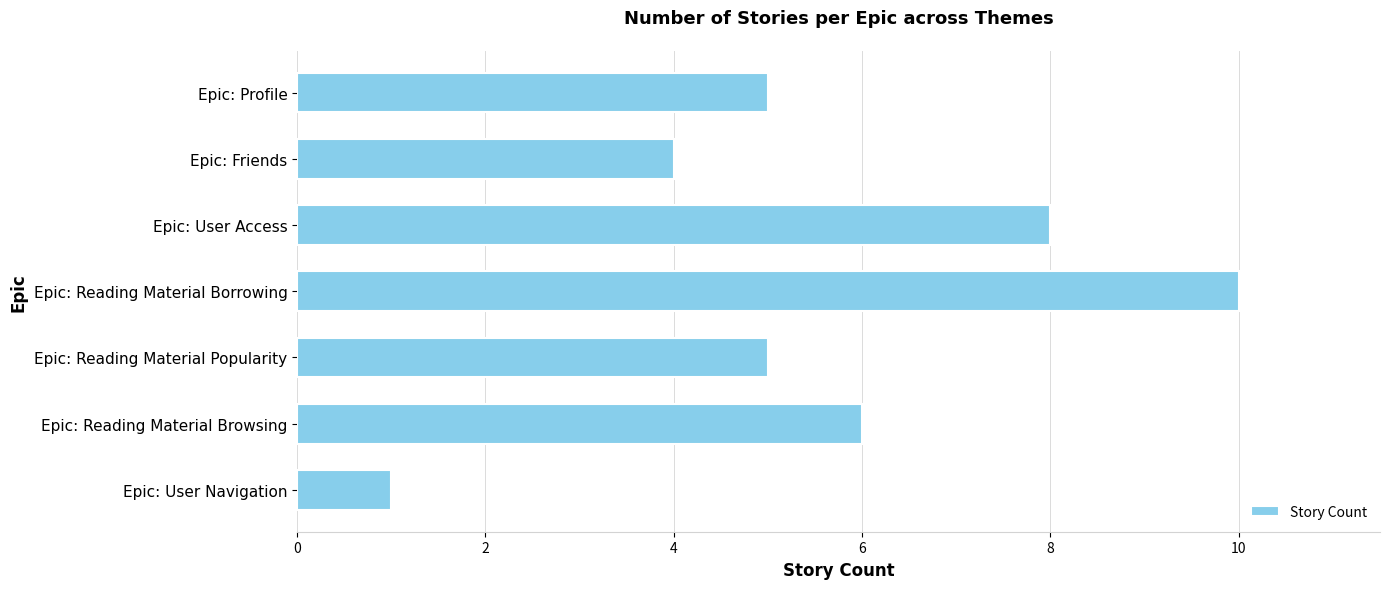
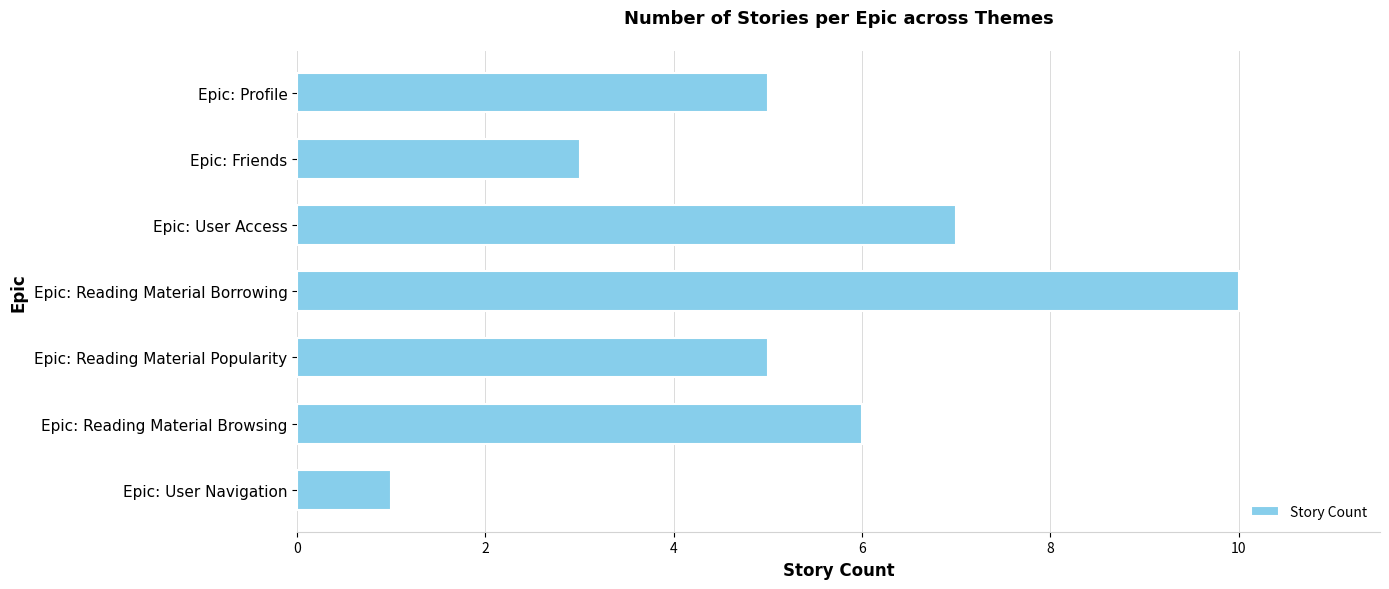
  {
    "Epic: Profile": 5,
-   "Epic: Friends": 4,
-   "Epic: User Access": 8,
+   "Epic: Friends": 3,
+   "Epic: User Access": 7,
    "Epic: Reading Material Borrowing": 10,
    "Epic: Reading Material Popularity": 5,
    "Epic: Reading Material Browsing": 6,
    "Epic: User Navigation": 1
  }
